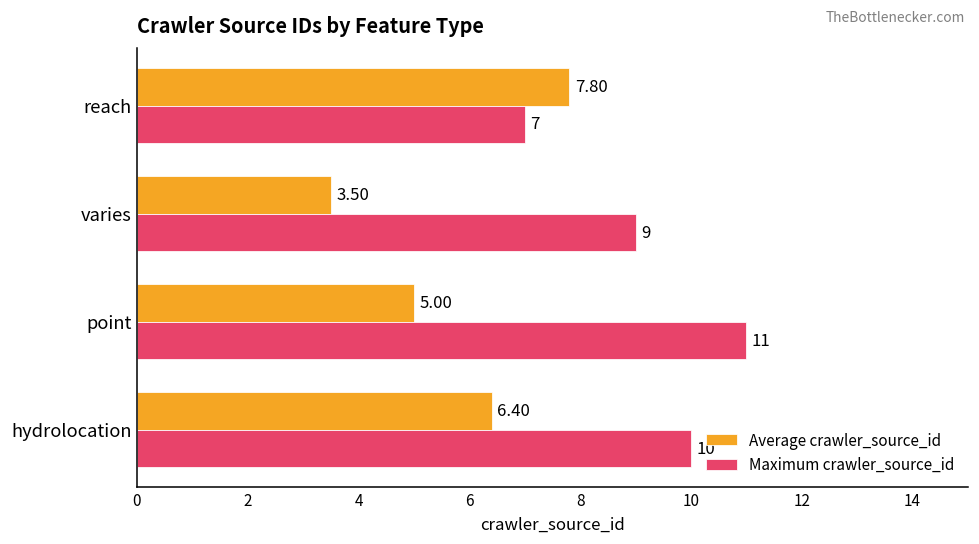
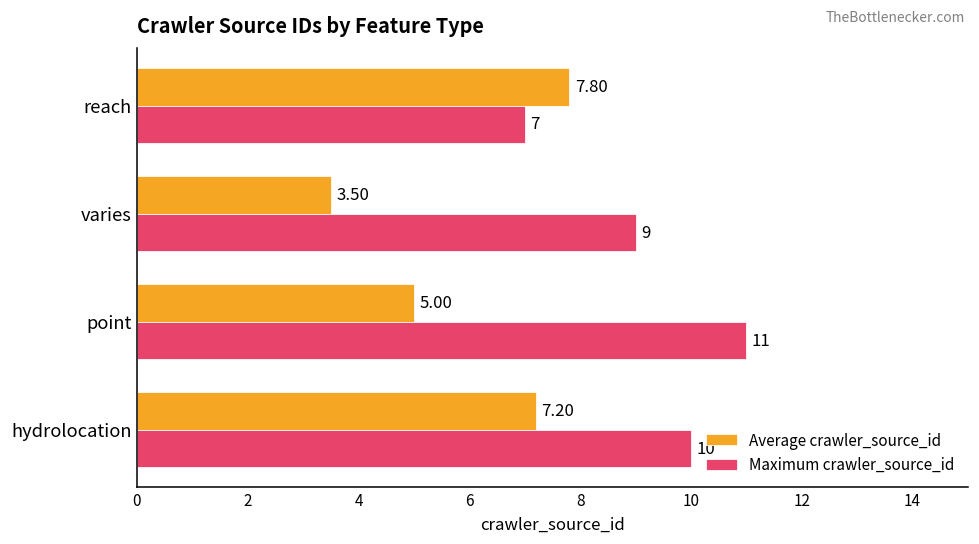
  {
    "Average crawler_source_id": {
      "reach": 7.80,
      "varies": 3.50,
      "point": 5.00,
-     "hydrolocation": 6.40
+     "hydrolocation": 7.20
    },
    "Maximum crawler_source_id": {
      "reach": 7,
      "varies": 9,
      "point": 11,
      "hydrolocation": 10
    }
  }
